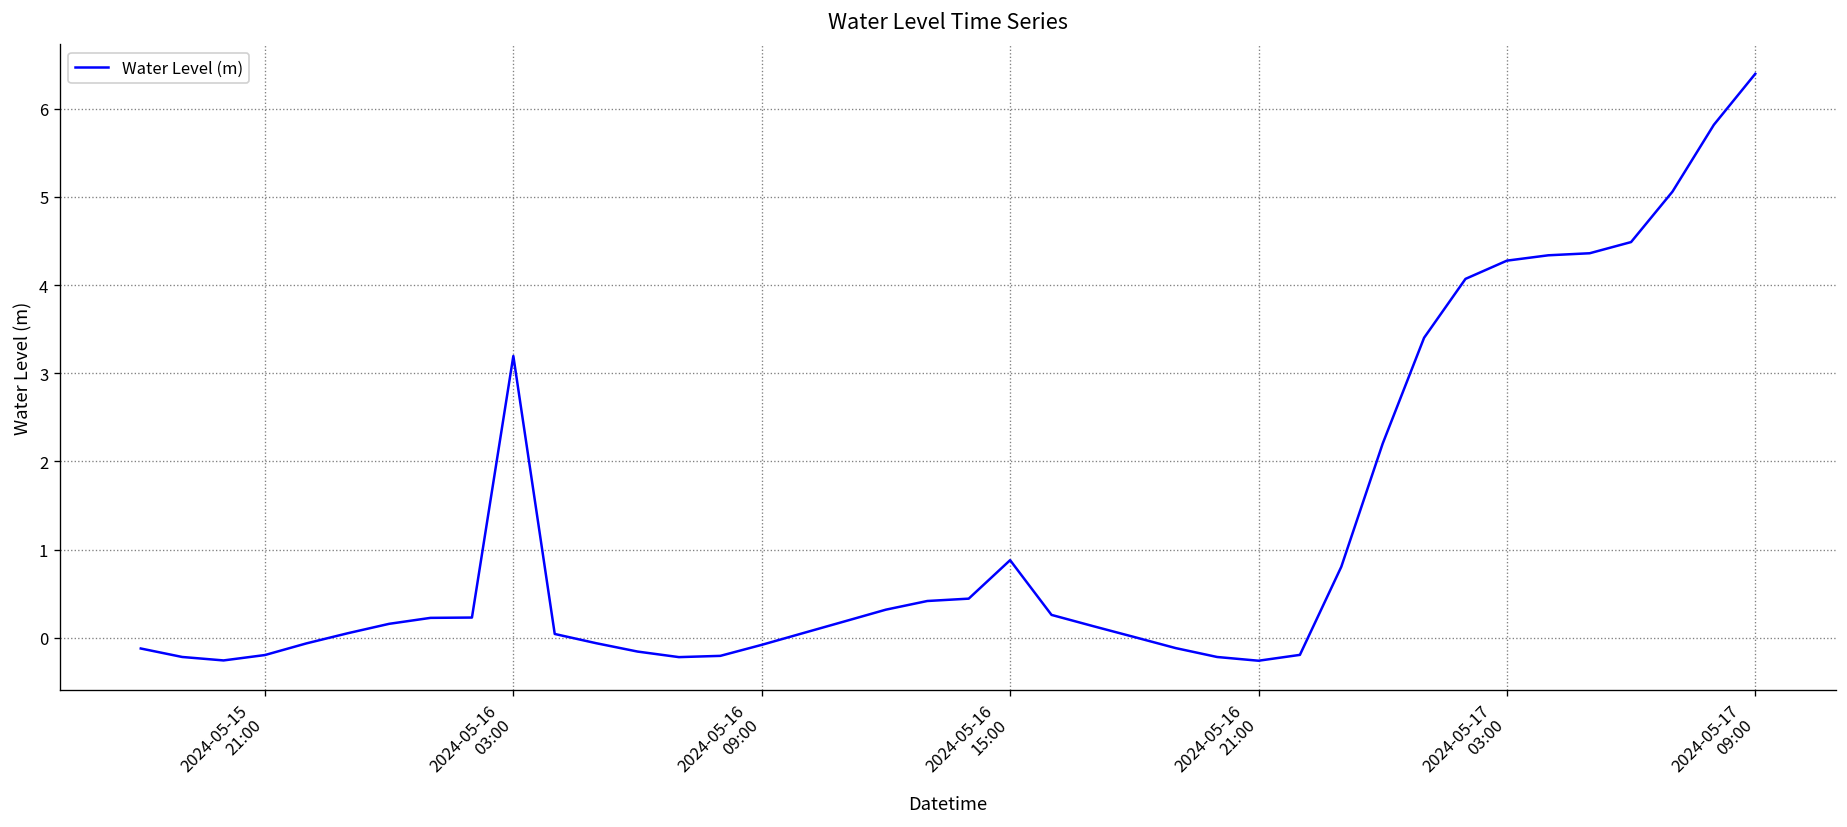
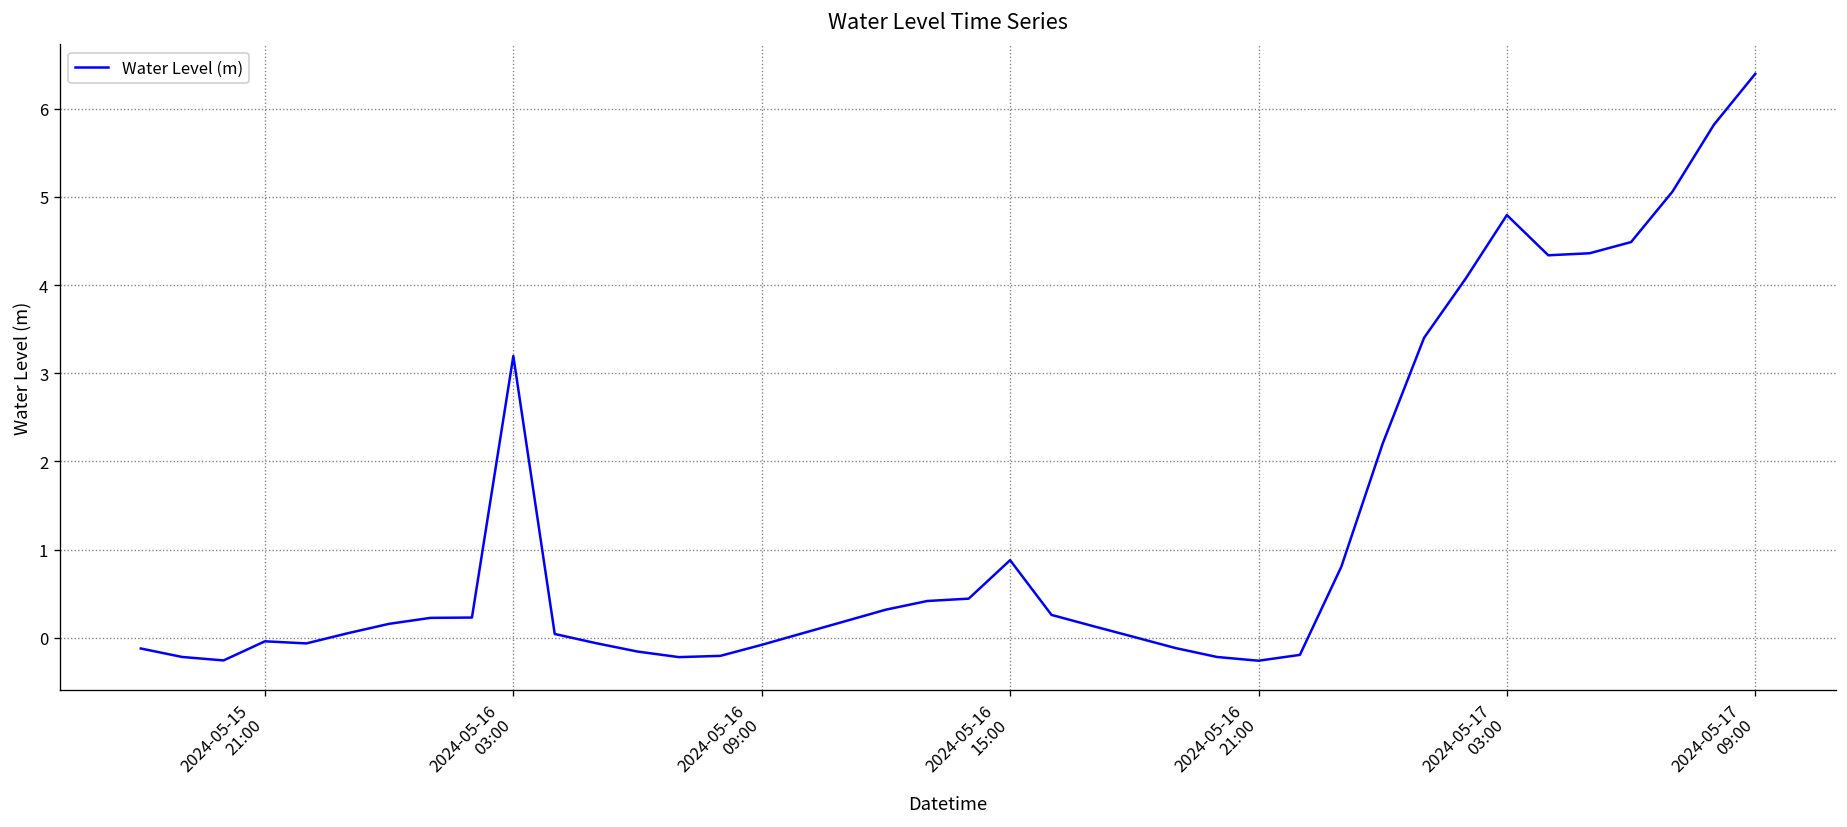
  {
-   "2024-05-15 21:00": -0.2,
+   "2024-05-15 21:00": 0.0,
    "2024-05-16 03:00": 3.2,
    "2024-05-16 09:00": -0.1,
    "2024-05-16 15:00": 0.9,
    "2024-05-16 21:00": -0.3,
-   "2024-05-17 03:00": 4.3,
+   "2024-05-17 03:00": 4.8,
    "2024-05-17 09:00": 6.4
  }
